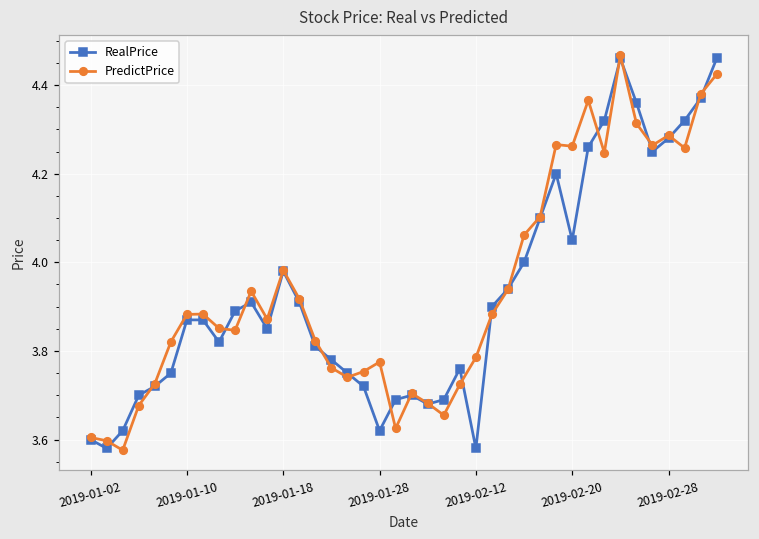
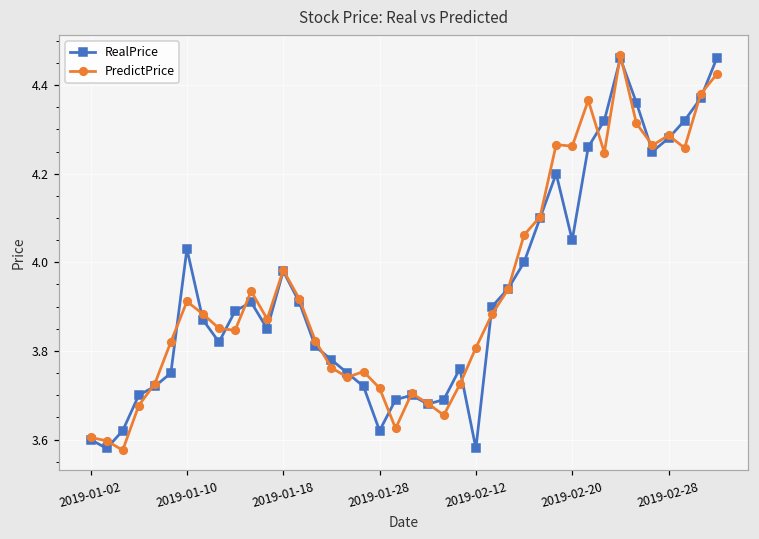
  {
    "RealPrice": {
-     "2019-01-10": 3.87,
+     "2019-01-10": 4.03,
      "2019-01-28": 3.62,
      "2019-02-12": 3.58,
      "2019-02-20": 4.05,
      "2019-02-28": 4.28
    },
    "PredictPrice": {
-     "2019-01-10": 3.88,
-     "2019-01-28": 3.78,
-     "2019-02-12": 3.79,
+     "2019-01-10": 3.91,
+     "2019-01-28": 3.72,
+     "2019-02-12": 3.81,
      "2019-02-20": 4.26,
      "2019-02-28": 4.29
    }
  }
